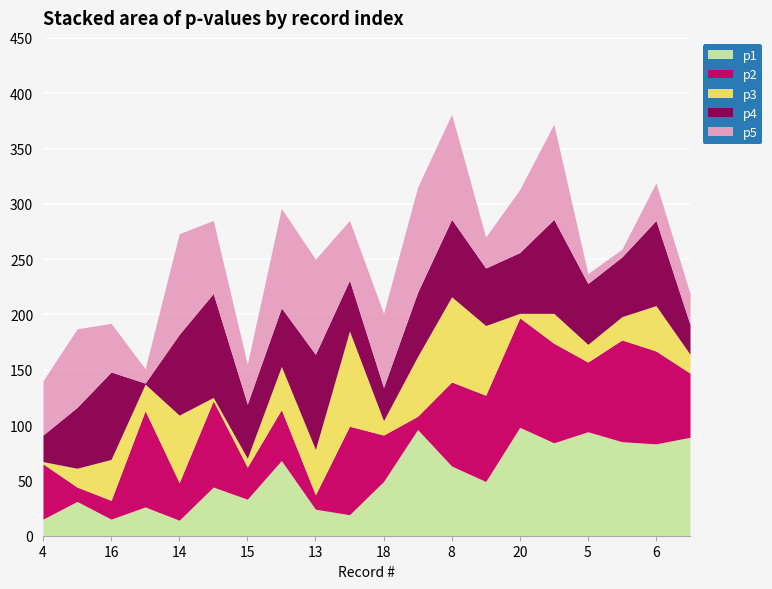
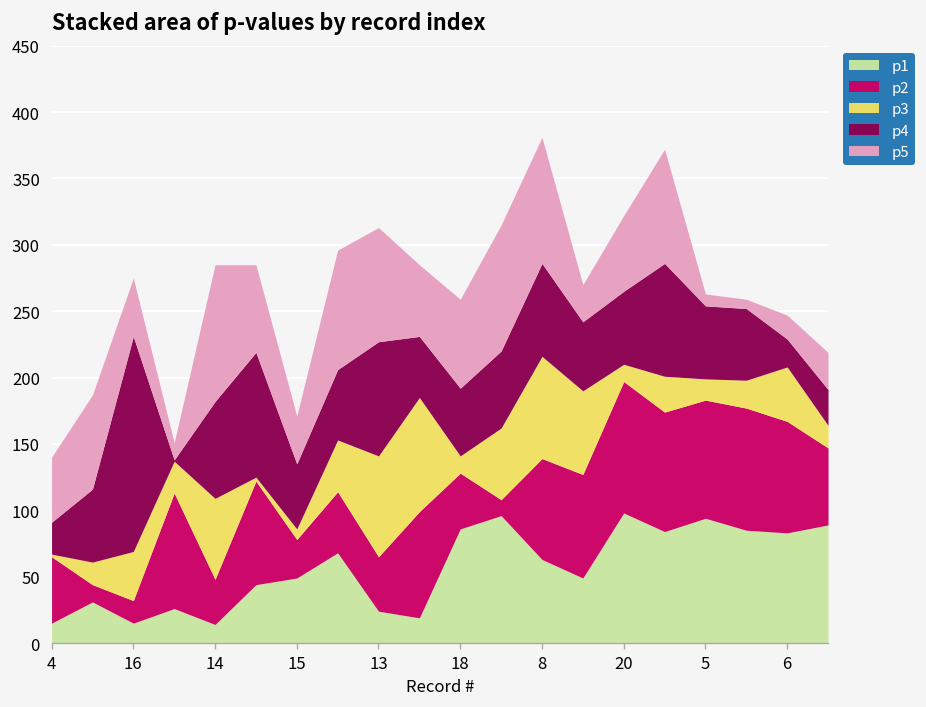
  {
    "p1": {
      "4": 15,
      "16": 15,
      "14": 14,
-     "15": 33,
+     "15": 49,
      "13": 24,
-     "18": 49,
+     "18": 86,
      "8": 63,
      "20": 98,
      "5": 94,
      "6": 83
    },
    "p2": {
      "16": 17,
      "14": 34,
      "15": 29,
-     "13": 13,
+     "13": 41,
      "18": 42,
      "8": 76,
      "20": 99,
-     "5": 63,
+     "5": 89,
      "6": 84
    },
    "p3": {
      "16": 37,
      "14": 61,
      "15": 8,
-     "13": 41,
+     "13": 76,
      "18": 13,
      "8": 77,
-     "20": 4,
+     "20": 13,
      "5": 16,
      "6": 41
    },
    "p4": {
      "4": 24,
-     "16": 79,
+     "16": 162,
      "14": 73,
      "15": 49,
      "13": 86,
-     "18": 30,
+     "18": 51,
      "8": 70,
      "20": 55,
      "5": 55,
-     "6": 77
+     "6": 21
    },
    "p5": {
      "4": 49,
      "16": 44,
-     "14": 91,
+     "14": 103,
      "15": 36,
      "13": 86,
      "18": 67,
      "8": 95,
      "20": 57,
      "5": 9,
-     "6": 34
+     "6": 18
    }
  }
